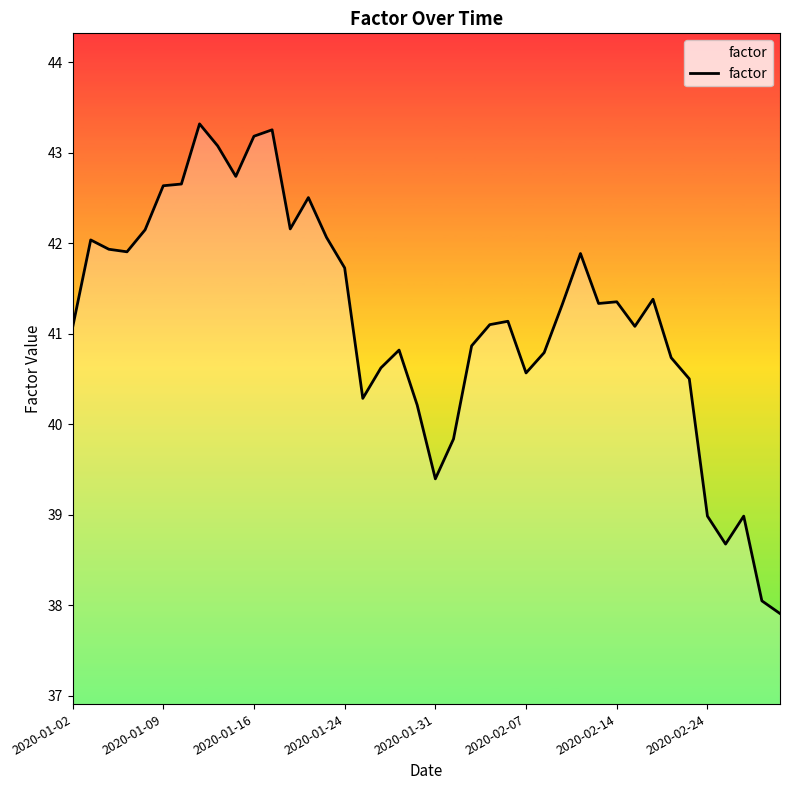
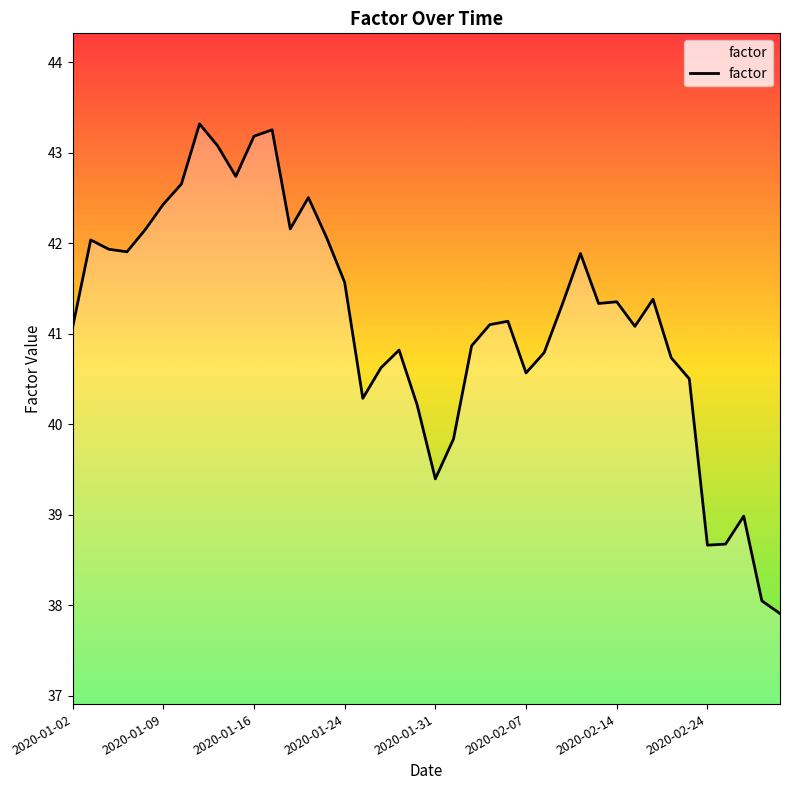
  {
    "2020-01-02": 41.1,
-   "2020-01-09": 42.6,
+   "2020-01-09": 42.4,
    "2020-01-16": 43.2,
-   "2020-01-24": 41.7,
+   "2020-01-24": 41.6,
    "2020-01-31": 39.4,
    "2020-02-07": 40.6,
    "2020-02-14": 41.4,
-   "2020-02-24": 39.0
+   "2020-02-24": 38.7
  }
